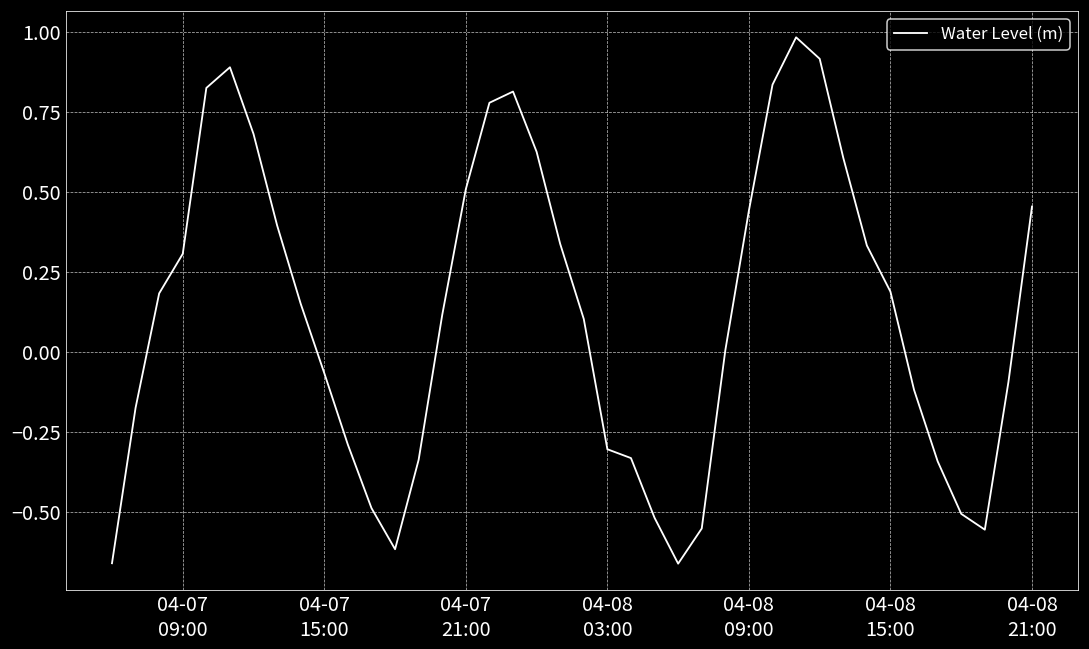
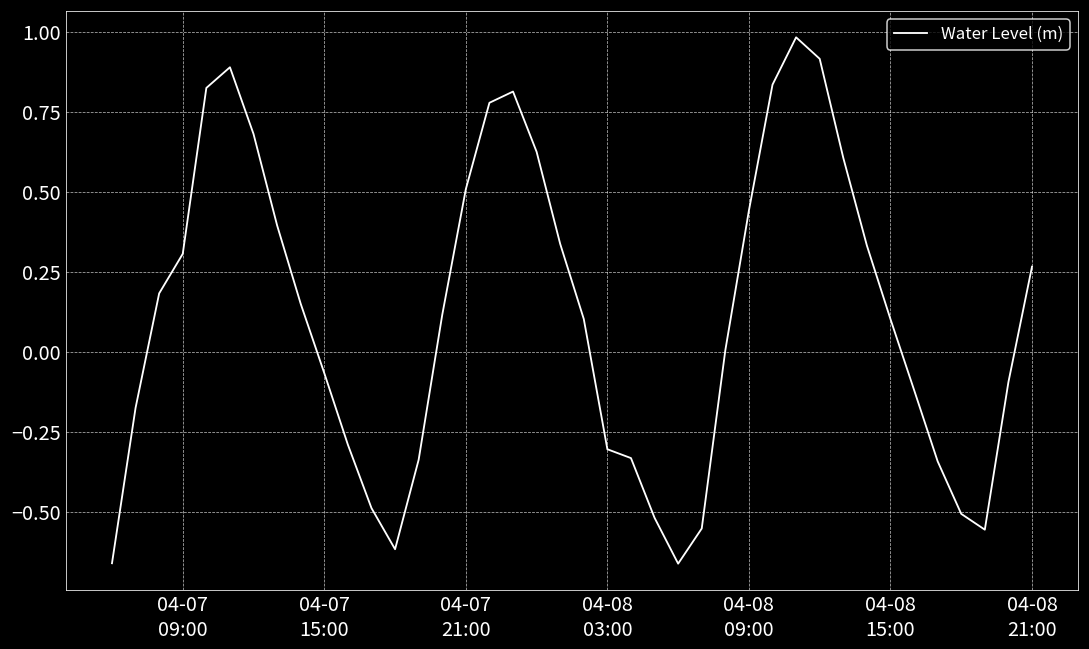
  {
    "04-07 09:00": 0.31,
    "04-07 15:00": -0.07,
    "04-07 21:00": 0.51,
    "04-08 03:00": -0.30,
    "04-08 09:00": 0.44,
-   "04-08 15:00": 0.19,
-   "04-08 21:00": 0.45
+   "04-08 15:00": 0.10,
+   "04-08 21:00": 0.27
  }
